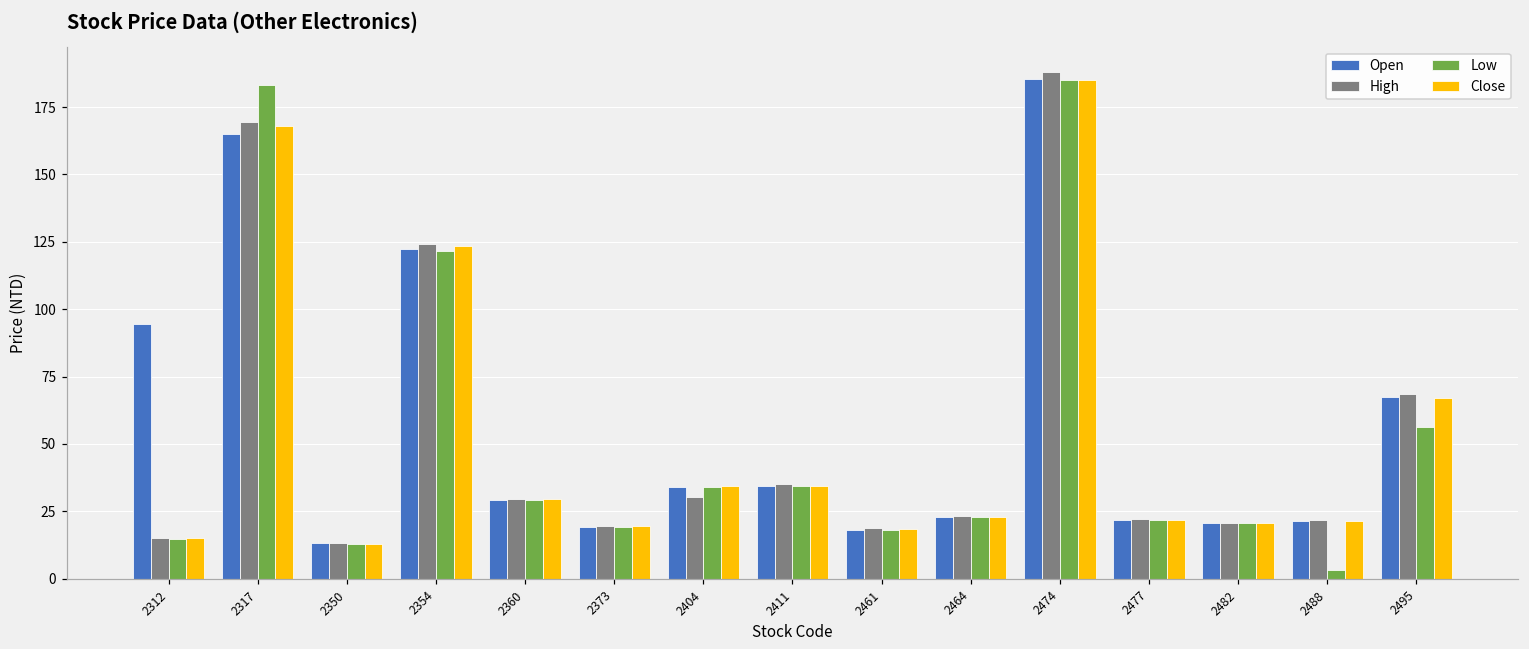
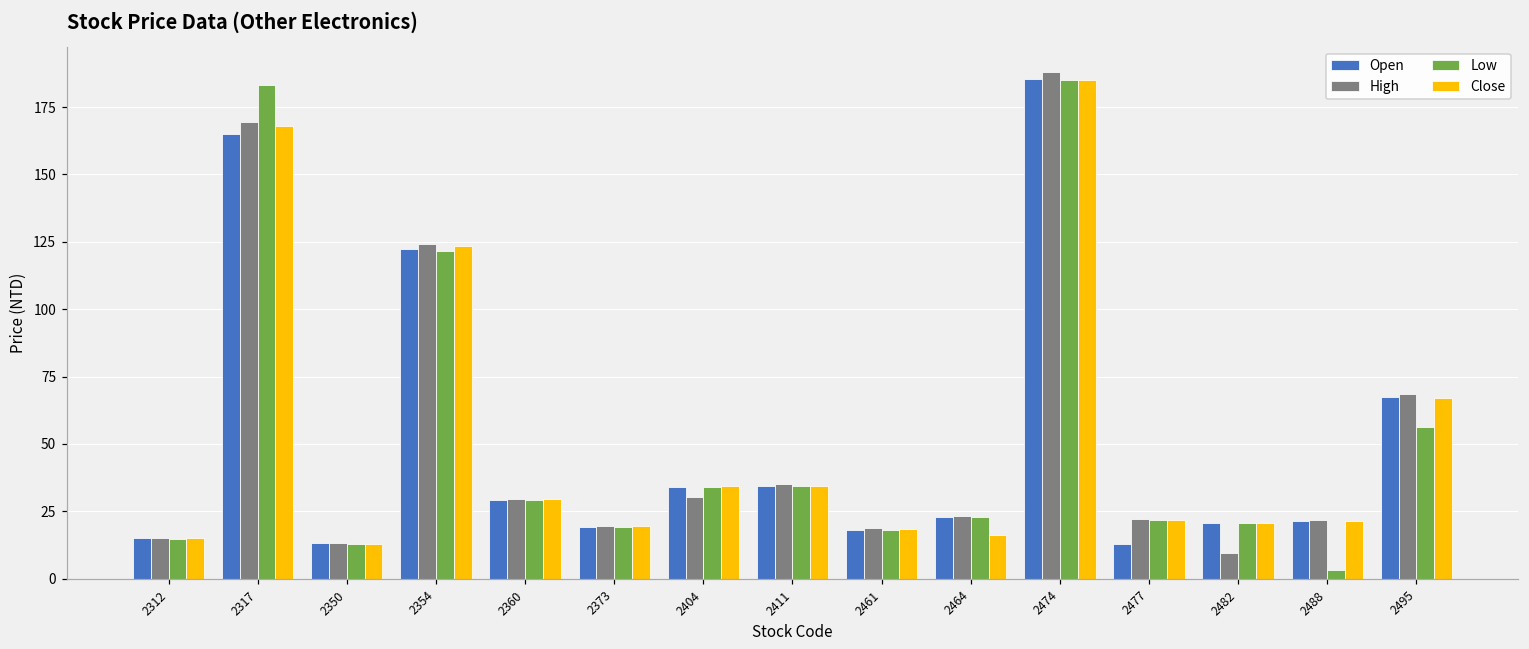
  {
    "Open": {
-     "2312": 95,
+     "2312": 15,
      "2317": 165,
      "2350": 13,
      "2354": 123,
      "2360": 29,
      "2373": 19,
      "2404": 34,
      "2411": 34,
      "2461": 18,
      "2464": 23,
      "2474": 186,
-     "2477": 22,
+     "2477": 13,
      "2482": 21,
      "2488": 21,
      "2495": 67
    },
    "High": {
      "2312": 15,
      "2317": 170,
      "2350": 13,
      "2354": 124,
      "2360": 29,
      "2373": 19,
      "2404": 30,
      "2411": 35,
      "2461": 19,
      "2464": 23,
      "2474": 188,
      "2477": 22,
-     "2482": 21,
+     "2482": 10,
      "2488": 22,
      "2495": 69
    },
    "Low": {
      "2312": 15,
      "2317": 183,
      "2350": 13,
      "2354": 122,
      "2360": 29,
      "2373": 19,
      "2404": 34,
      "2411": 34,
      "2461": 18,
      "2464": 23,
      "2474": 185,
      "2477": 22,
      "2482": 20,
      "2488": 3,
      "2495": 56
    },
    "Close": {
      "2312": 15,
      "2317": 168,
      "2350": 13,
      "2354": 124,
      "2360": 29,
      "2373": 19,
      "2404": 34,
      "2411": 35,
      "2461": 18,
-     "2464": 23,
+     "2464": 16,
      "2474": 185,
      "2477": 22,
      "2482": 21,
      "2488": 21,
      "2495": 67
    }
  }
